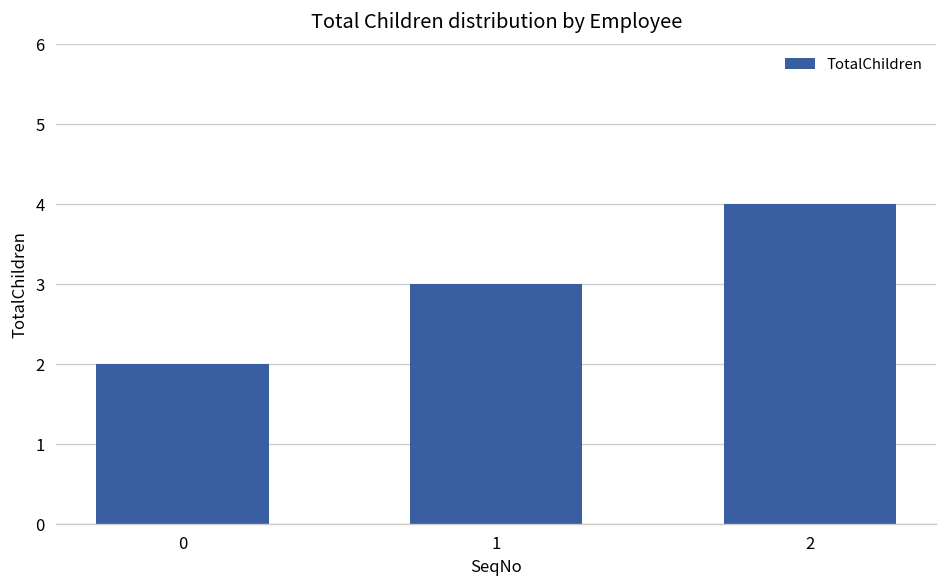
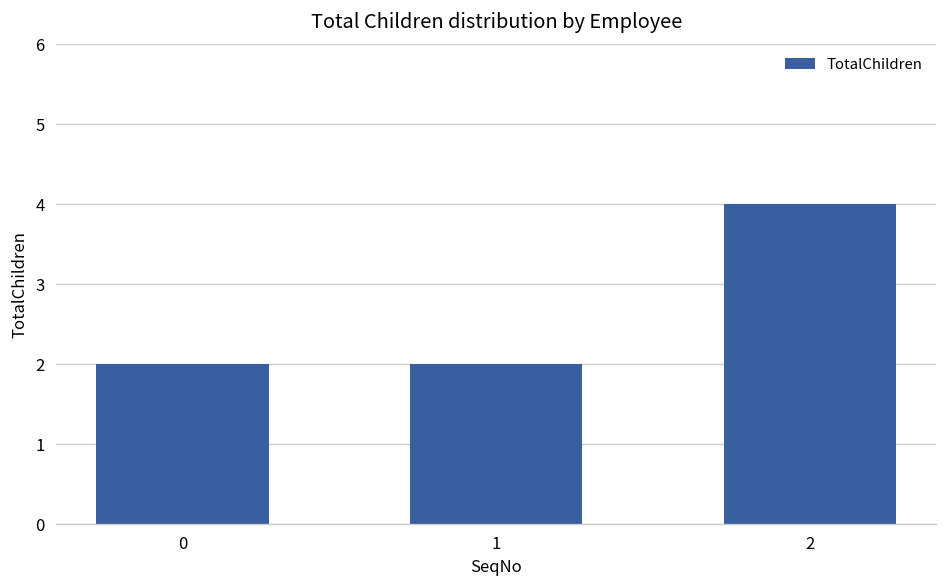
  {
    "0": 2,
-   "1": 3,
+   "1": 2,
    "2": 4
  }
